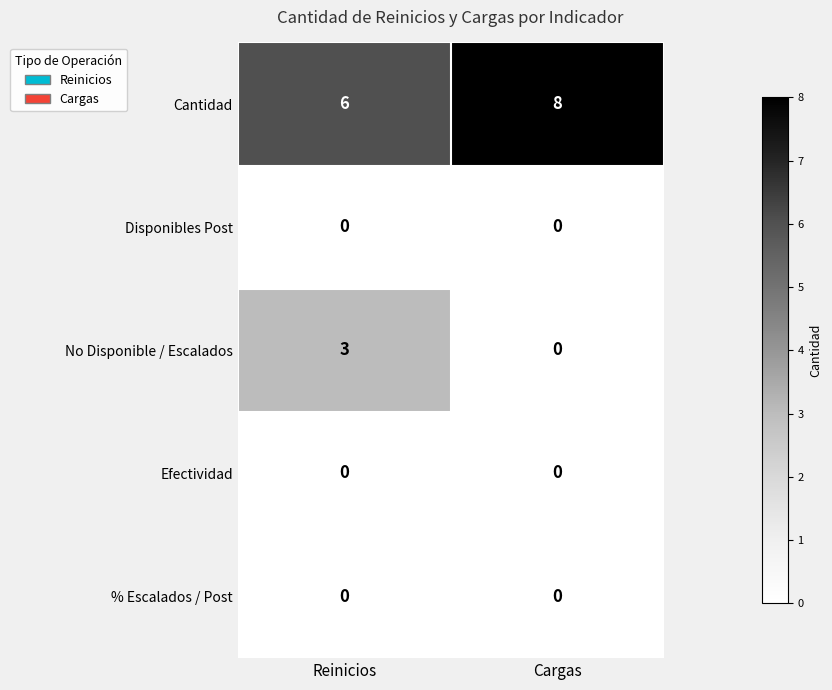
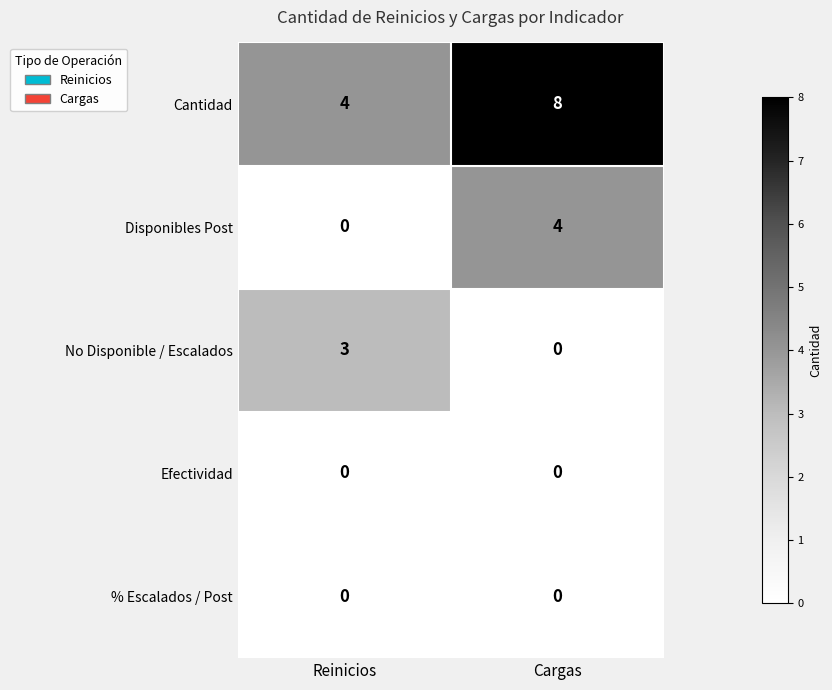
  {
    "Cantidad": {
-     "Reinicios": 6,
+     "Reinicios": 4,
      "Cargas": 8
    },
    "Disponibles Post": {
      "Reinicios": 0,
-     "Cargas": 0
+     "Cargas": 4
    },
    "No Disponible / Escalados": {
      "Reinicios": 3,
      "Cargas": 0
    },
    "Efectividad": {
      "Reinicios": 0,
      "Cargas": 0
    },
    "% Escalados / Post": {
      "Reinicios": 0,
      "Cargas": 0
    }
  }
